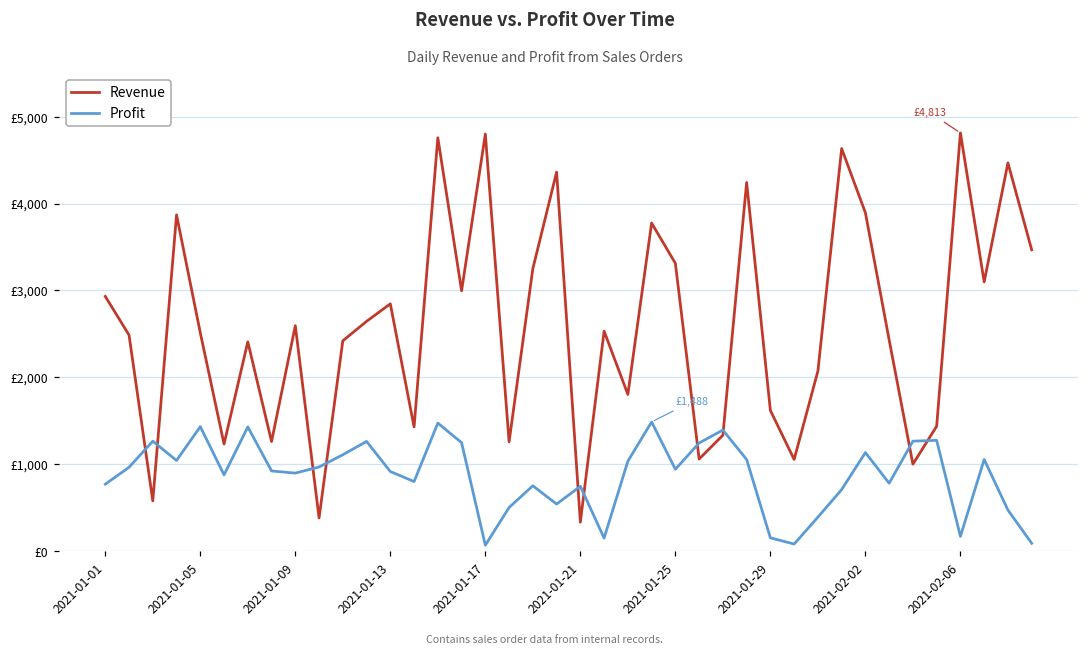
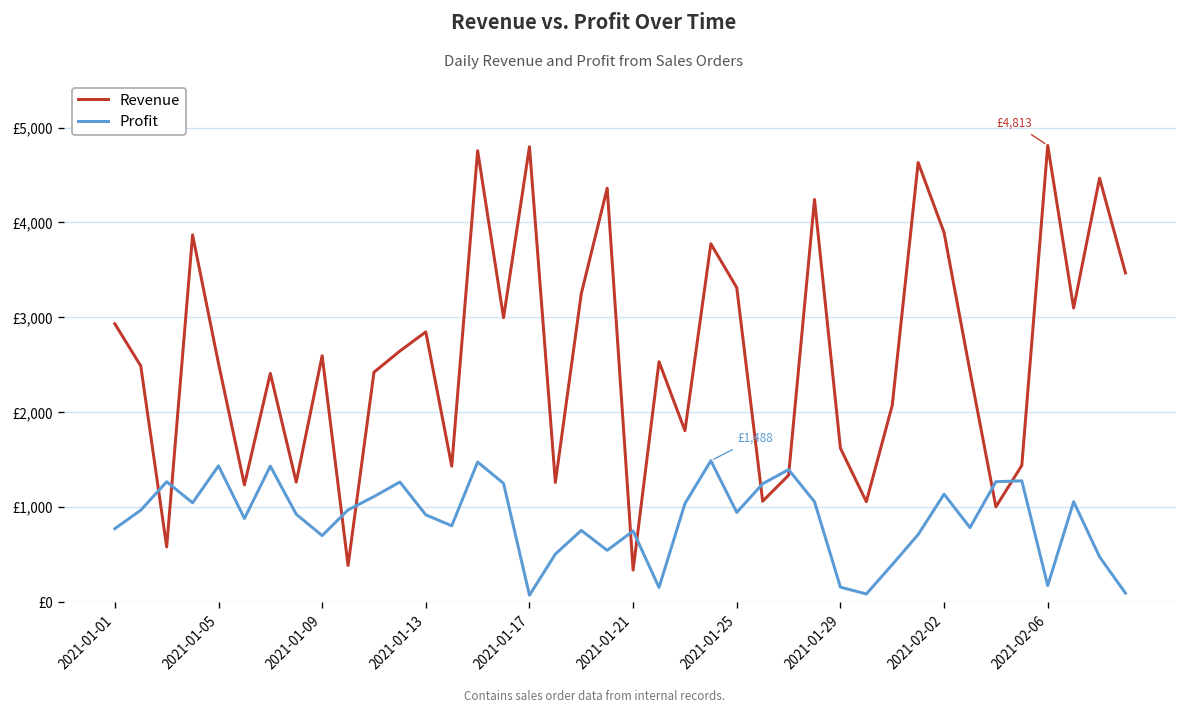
  {
    "Revenue": {
      "2021-02-06": "£4,813"
    },
    "Profit": {
      "2021-01-01": "£800",
      "2021-01-05": "£1,400",
-     "2021-01-09": "£900",
+     "2021-01-09": "£700",
      "2021-01-13": "£900",
      "2021-01-17": "£100",
      "2021-01-21": "£700",
      "2021-01-25": "£900",
      "2021-01-29": "£200",
      "2021-02-02": "£1,100",
      "2021-02-06": "£200"
    }
  }
